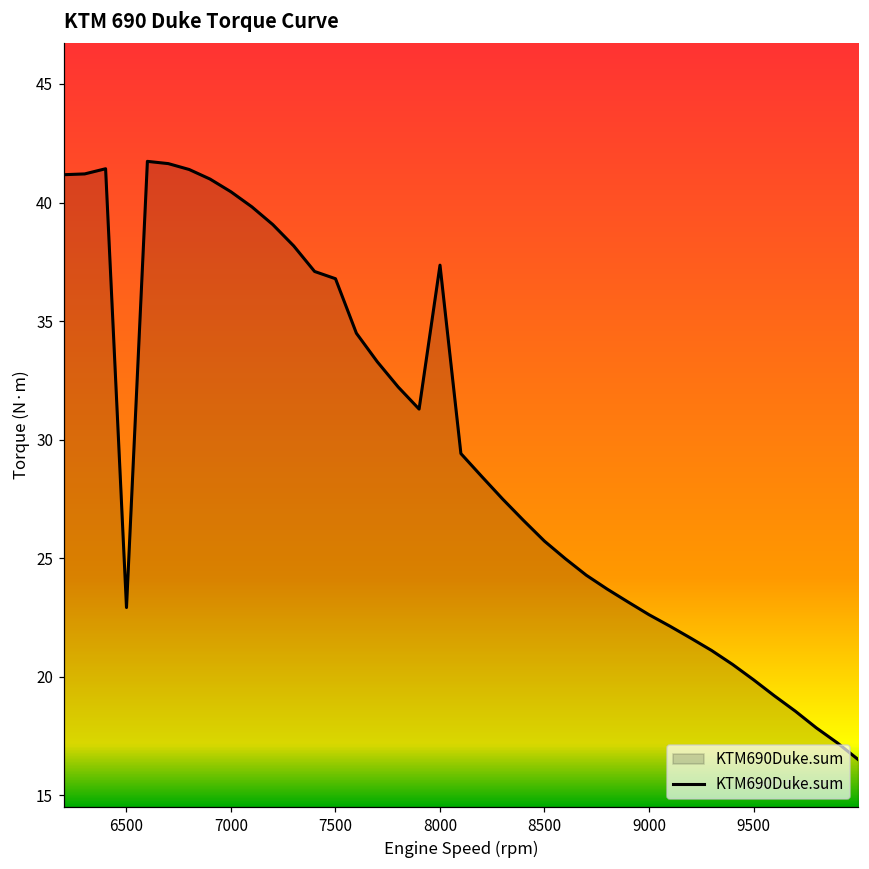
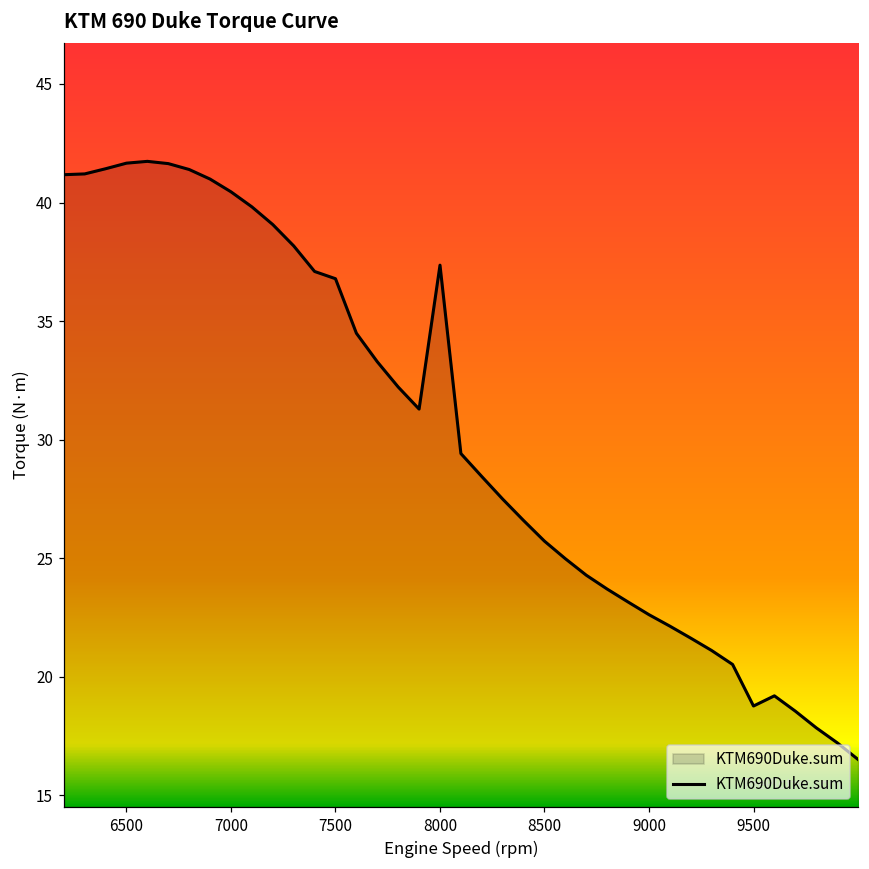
  {
-   "6500": 22.9,
+   "6500": 41.7,
    "7000": 40.5,
    "7500": 36.8,
    "8000": 37.4,
    "8500": 25.7,
    "9000": 22.6,
-   "9500": 19.9
+   "9500": 18.8
  }
